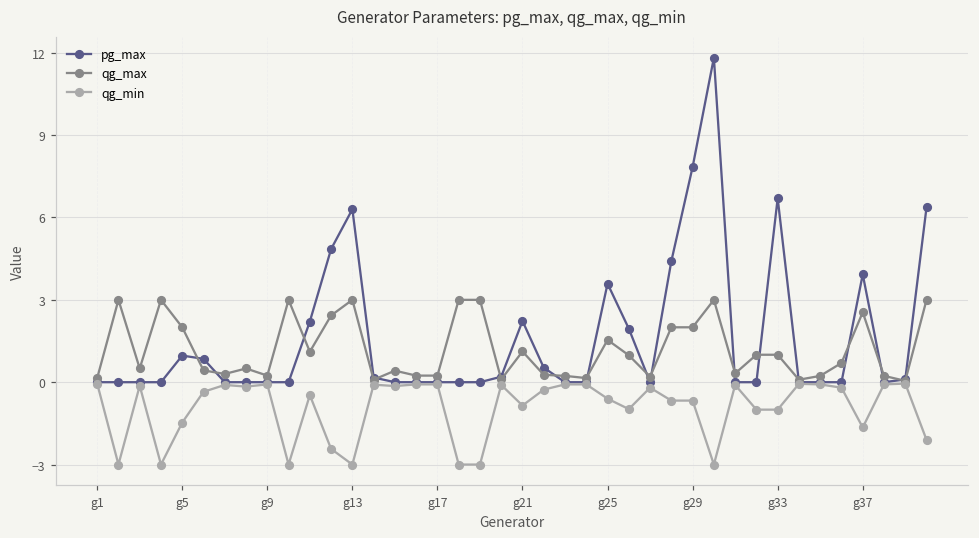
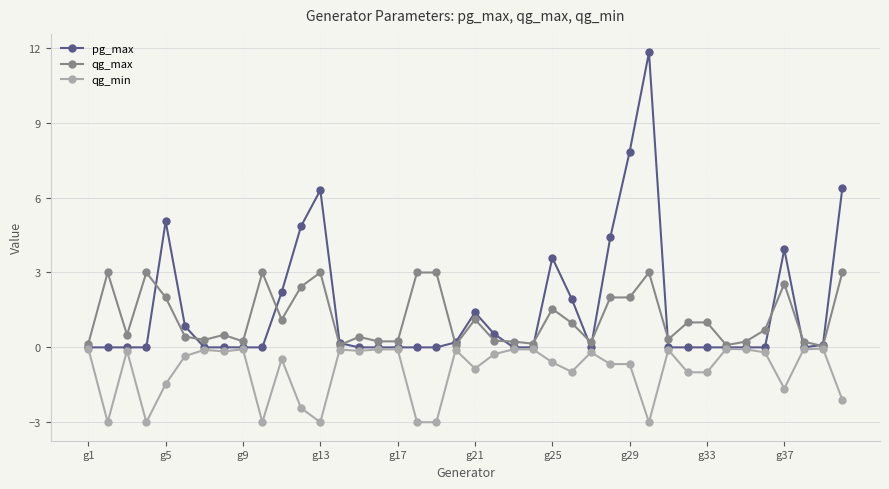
  {
    "pg_max": {
-     "g5": 1.0,
+     "g5": 5.1,
      "g13": 6.3,
-     "g21": 2.2,
+     "g21": 1.4,
      "g25": 3.6,
      "g29": 7.8,
-     "g33": 6.7,
+     "g33": 0.0,
      "g37": 3.9
    }
  }
